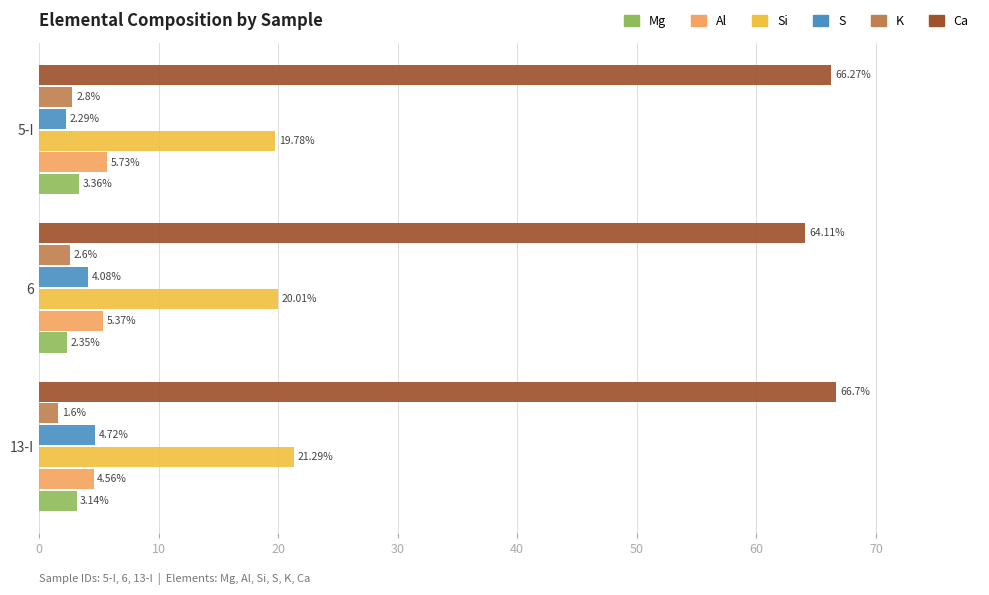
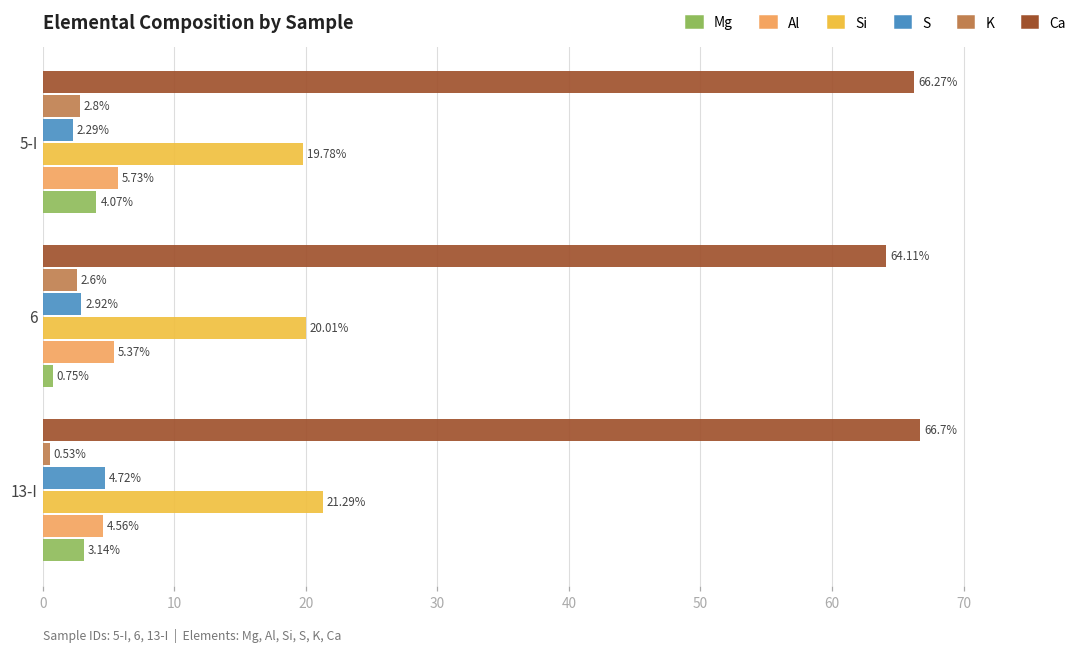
  {
    "Mg": {
-     "5-I": "3.36%",
-     "6": "2.35%",
+     "5-I": "4.07%",
+     "6": "0.75%",
      "13-I": "3.14%"
    },
    "S": {
      "5-I": "2.29%",
-     "6": "4.08%",
+     "6": "2.92%",
      "13-I": "4.72%"
    },
    "K": {
      "5-I": "2.8%",
      "6": "2.6%",
-     "13-I": "1.6%"
+     "13-I": "0.53%"
    },
    "Ca": {
      "5-I": "66.27%",
      "6": "64.11%",
      "13-I": "66.7%"
    }
  }
